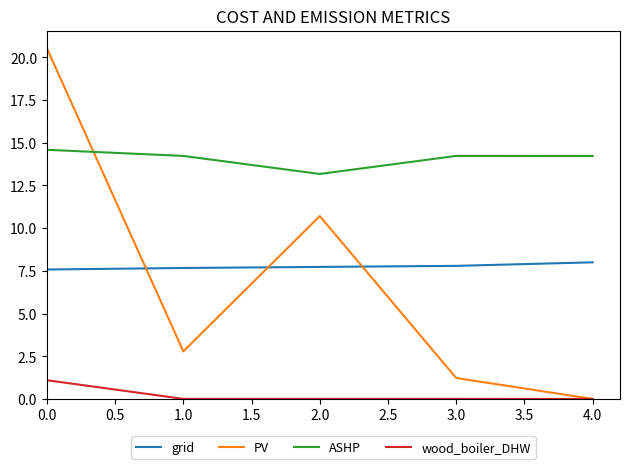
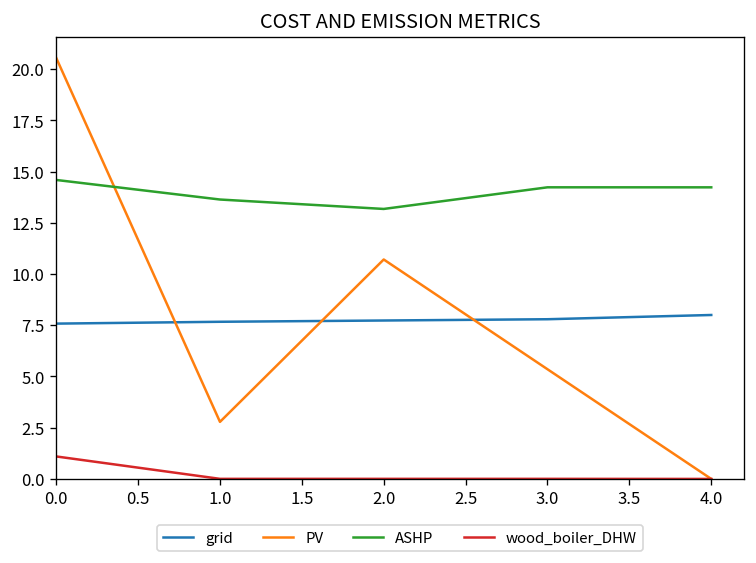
  {
    "grid": {
      "0.0": 7.6,
      "1.0": 7.7,
      "2.0": 7.7,
      "3.0": 7.8,
      "4.0": 8.0
    },
    "PV": {
      "0.0": 20.5,
      "1.0": 2.8,
      "2.0": 10.7,
-     "3.0": 1.2
+     "3.0": 5.4
    },
    "ASHP": {
      "0.0": 14.6,
-     "1.0": 14.2,
+     "1.0": 13.6,
      "2.0": 13.2,
      "3.0": 14.2,
      "4.0": 14.2
    },
    "wood_boiler_DHW": {
      "0.0": 1.1,
      "1.0": 0.0,
      "2.0": 0.0,
      "3.0": 0.0
    }
  }
